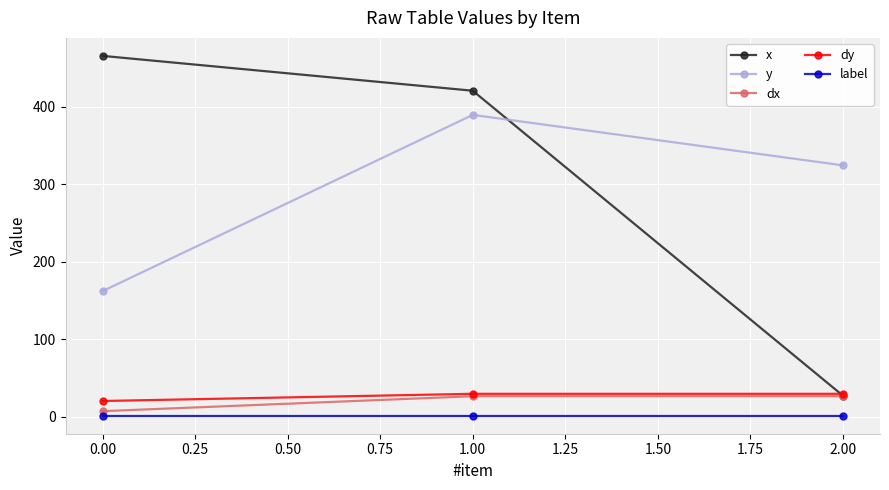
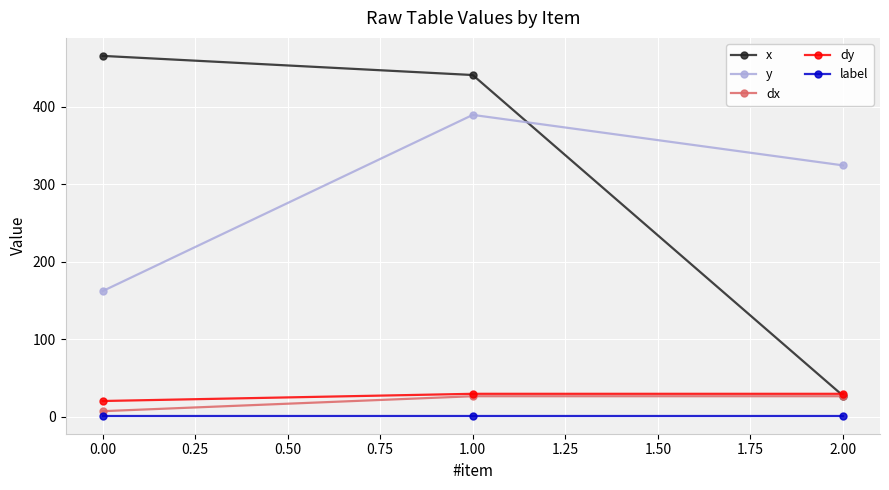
  {
    "x": {
      "0.00": 470,
-     "1.00": 420
+     "1.00": 440
    },
    "y": {
      "0.00": 160,
      "1.00": 390,
      "2.00": 320
    },
    "dx": {
      "0.00": 10
    },
    "dy": {
      "0.00": 20
    },
    "label": {
      "0.00": 0,
      "1.00": 0,
      "2.00": 0
    }
  }
